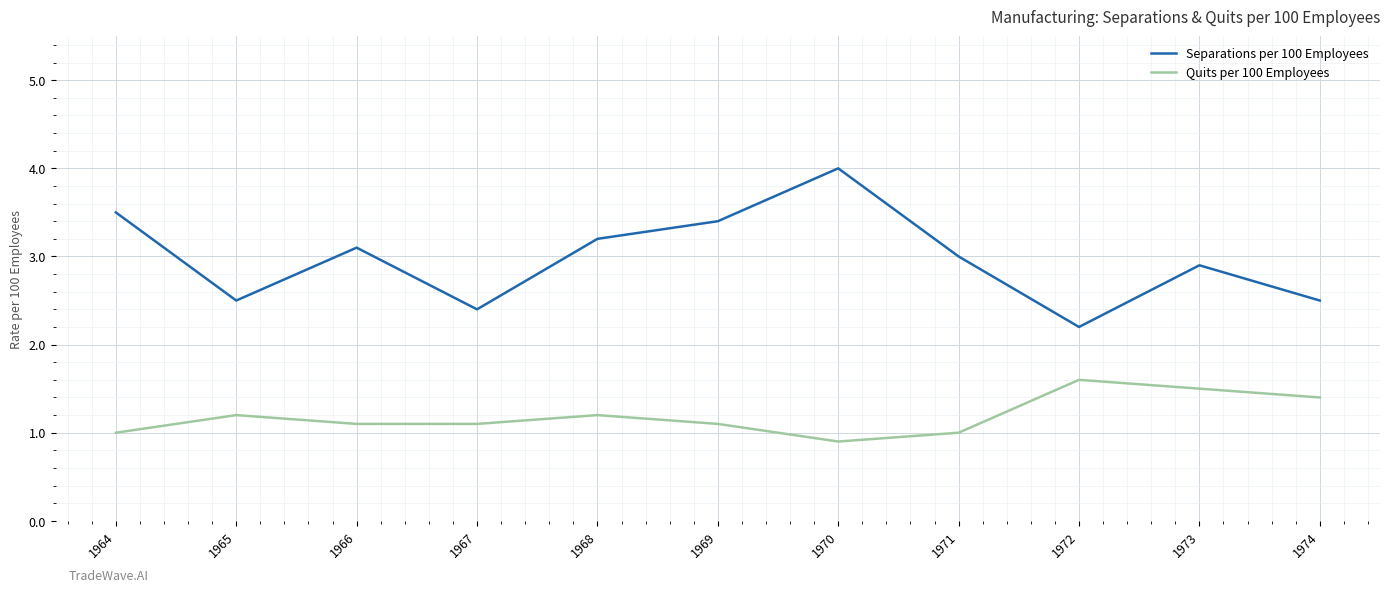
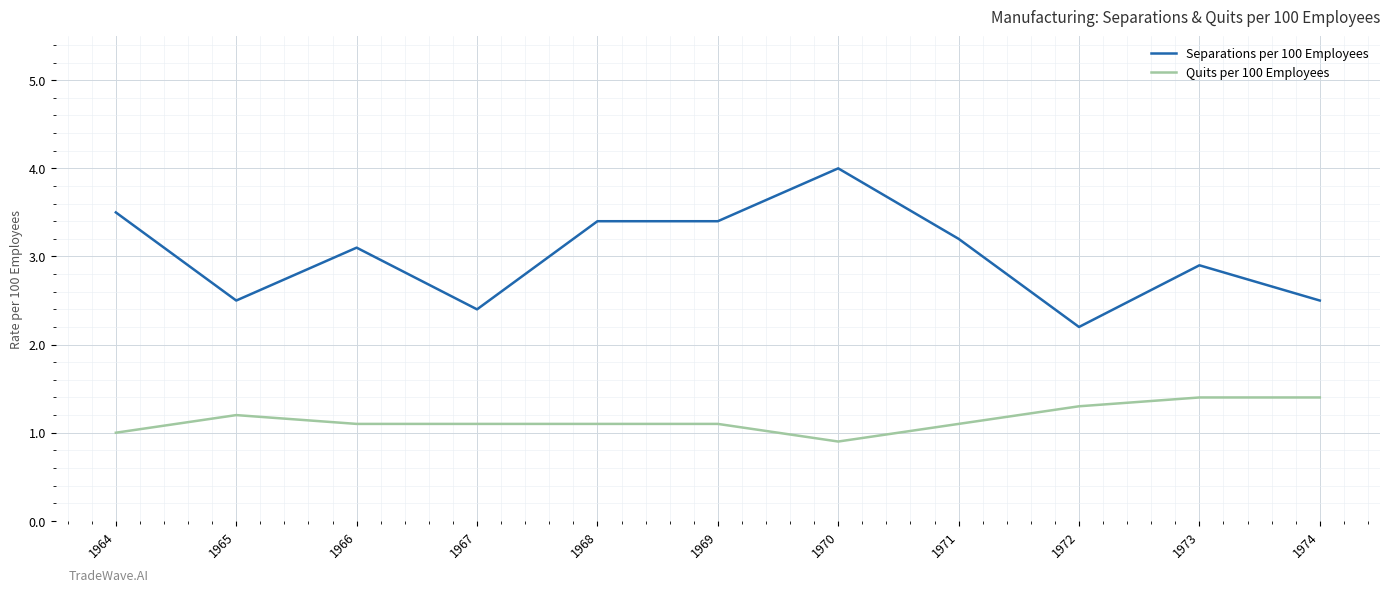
  {
    "Separations per 100 Employees": {
      "1964": 3.5,
      "1965": 2.5,
      "1966": 3.1,
      "1967": 2.4,
-     "1968": 3.2,
+     "1968": 3.4,
      "1969": 3.4,
      "1970": 4.0,
-     "1971": 3.0,
+     "1971": 3.2,
      "1972": 2.2,
      "1973": 2.9,
      "1974": 2.5
    },
    "Quits per 100 Employees": {
      "1964": 1.0,
      "1965": 1.2,
      "1966": 1.1,
      "1967": 1.1,
-     "1968": 1.2,
+     "1968": 1.1,
      "1969": 1.1,
      "1970": 0.9,
-     "1971": 1.0,
-     "1972": 1.6,
-     "1973": 1.5,
+     "1971": 1.1,
+     "1972": 1.3,
+     "1973": 1.4,
      "1974": 1.4
    }
  }
